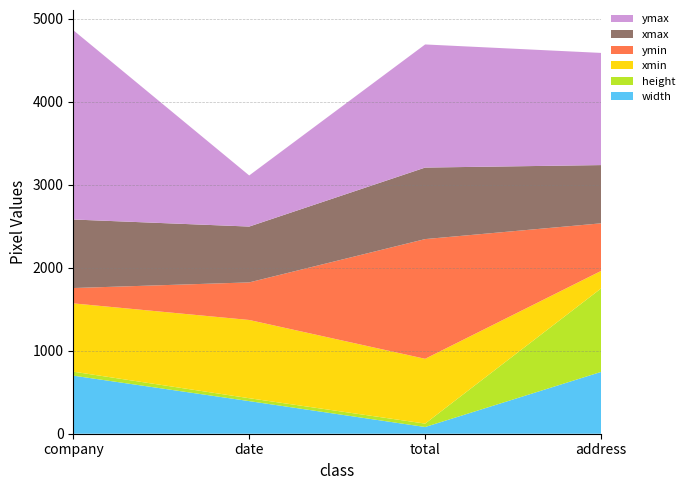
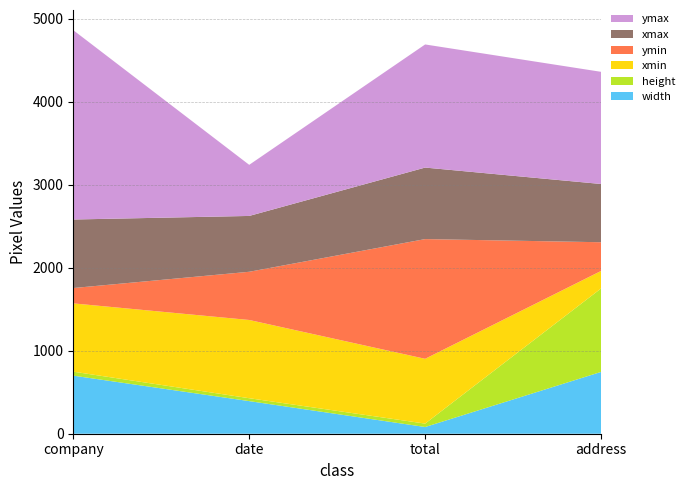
  {
    "width": {
      "company": 700,
      "date": 400,
      "total": 100,
      "address": 700
    },
    "height": {
      "company": 0,
      "date": 0,
      "total": 0,
      "address": 1000
    },
    "xmin": {
      "company": 800,
      "date": 900,
      "total": 800,
      "address": 200
    },
    "ymin": {
      "company": 200,
-     "date": 500,
+     "date": 600,
      "total": 1400,
-     "address": 600
+     "address": 300
    },
    "xmax": {
      "company": 800,
      "date": 700,
      "total": 900,
      "address": 700
    },
    "ymax": {
      "company": 2300,
      "date": 600,
      "total": 1500,
      "address": 1400
    }
  }
